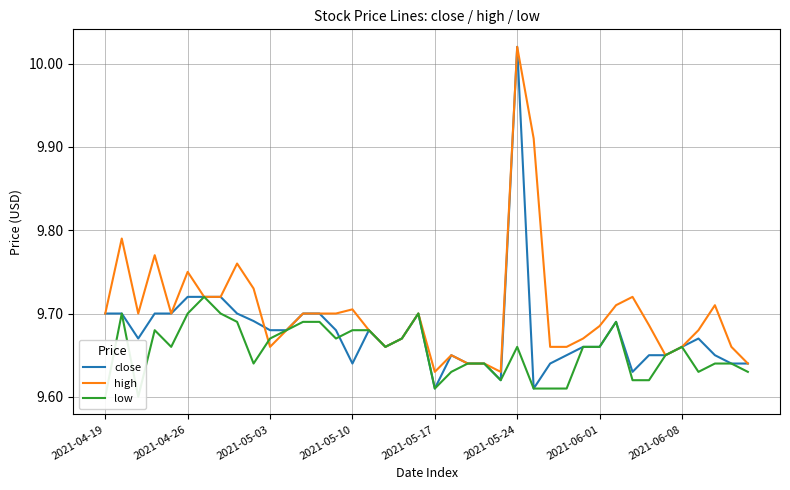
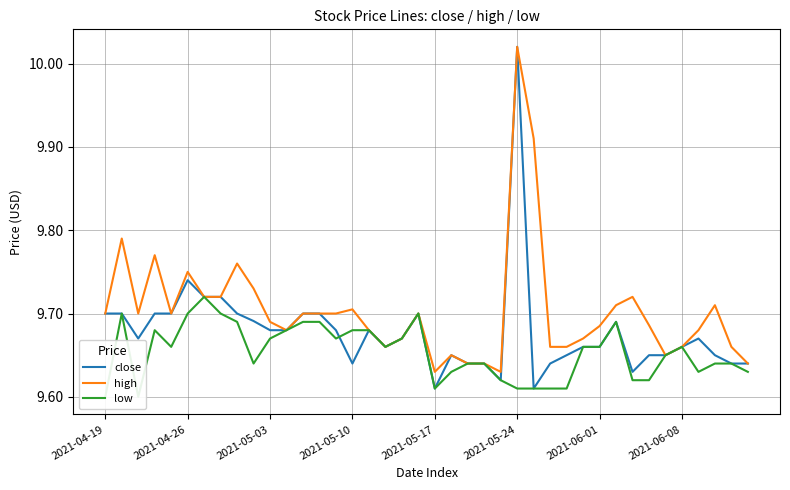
  {
    "close": {
-     "2021-04-26": 9.72,
+     "2021-04-26": 9.74,
      "2021-05-03": 9.68,
      "2021-05-10": 9.64
    },
    "high": {
      "2021-04-26": 9.75,
-     "2021-05-03": 9.66,
+     "2021-05-03": 9.69,
      "2021-05-10": 9.71,
      "2021-05-17": 9.63,
      "2021-06-01": 9.69
    },
    "low": {
      "2021-04-26": 9.70,
      "2021-05-03": 9.67,
      "2021-05-10": 9.68,
-     "2021-05-24": 9.66
+     "2021-05-24": 9.61
    }
  }
